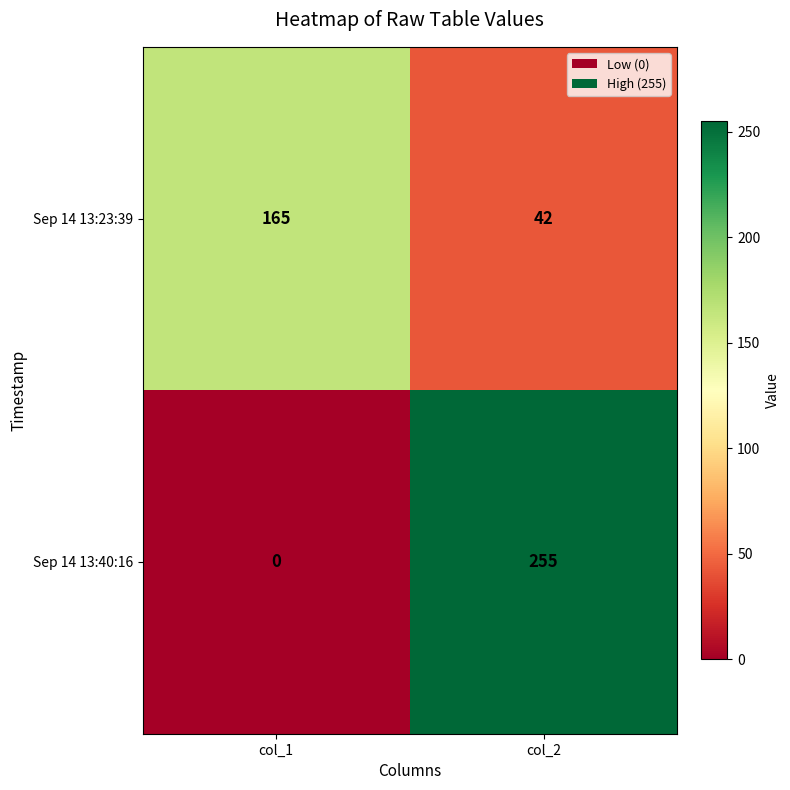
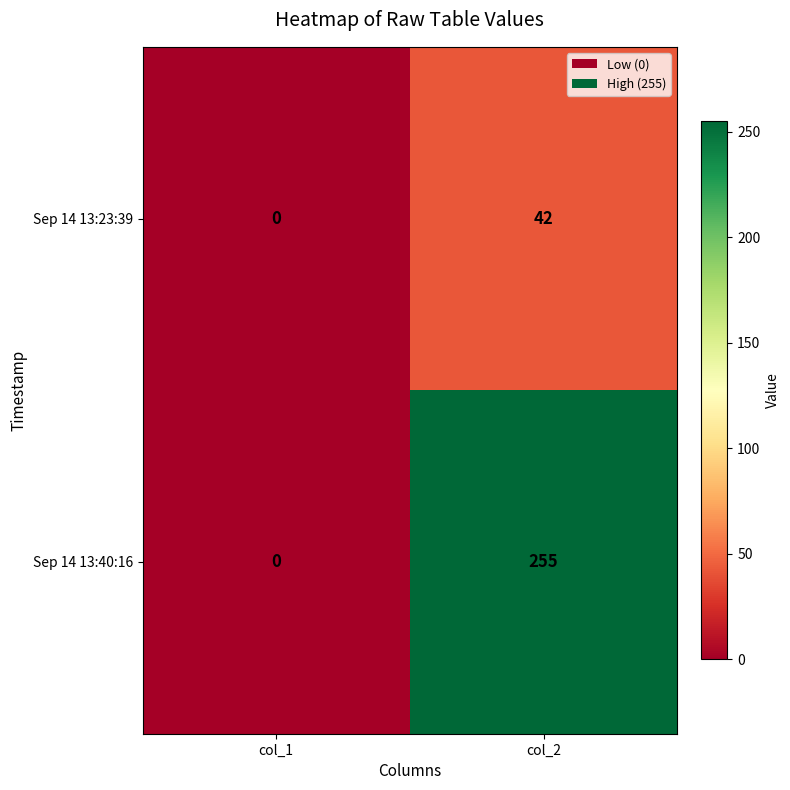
  {
    "Sep 14 13:23:39": {
-     "col_1": 165,
+     "col_1": 0,
      "col_2": 42
    },
    "Sep 14 13:40:16": {
      "col_1": 0,
      "col_2": 255
    }
  }
